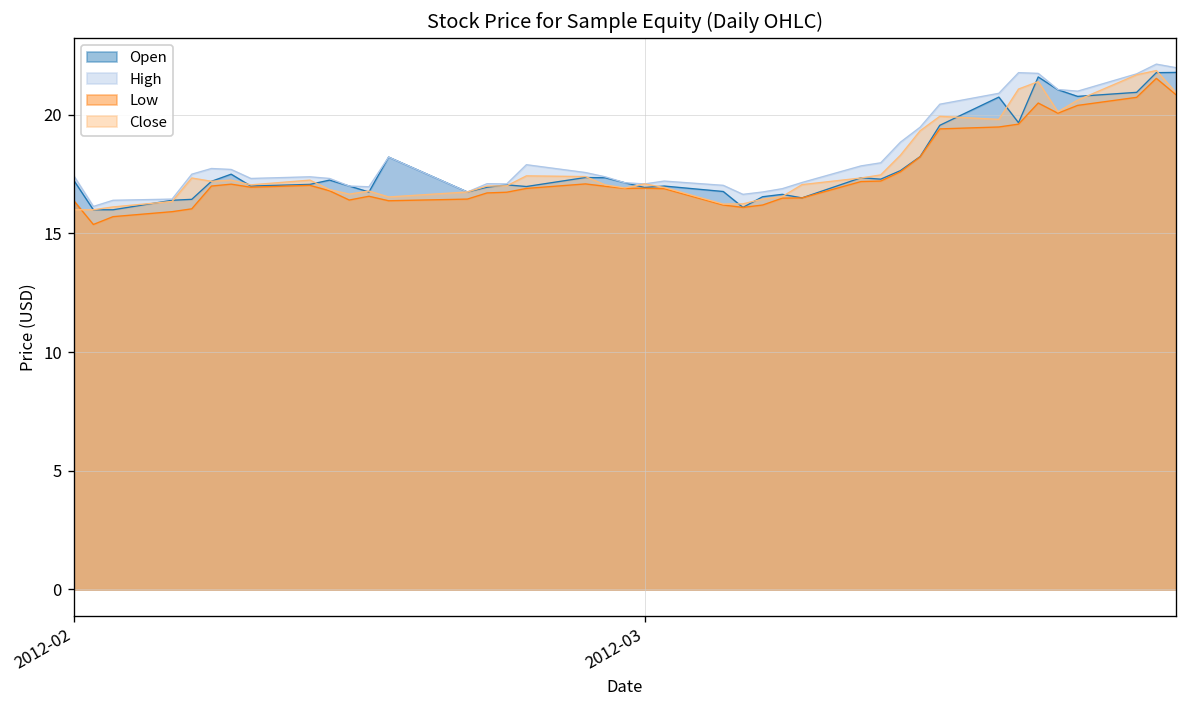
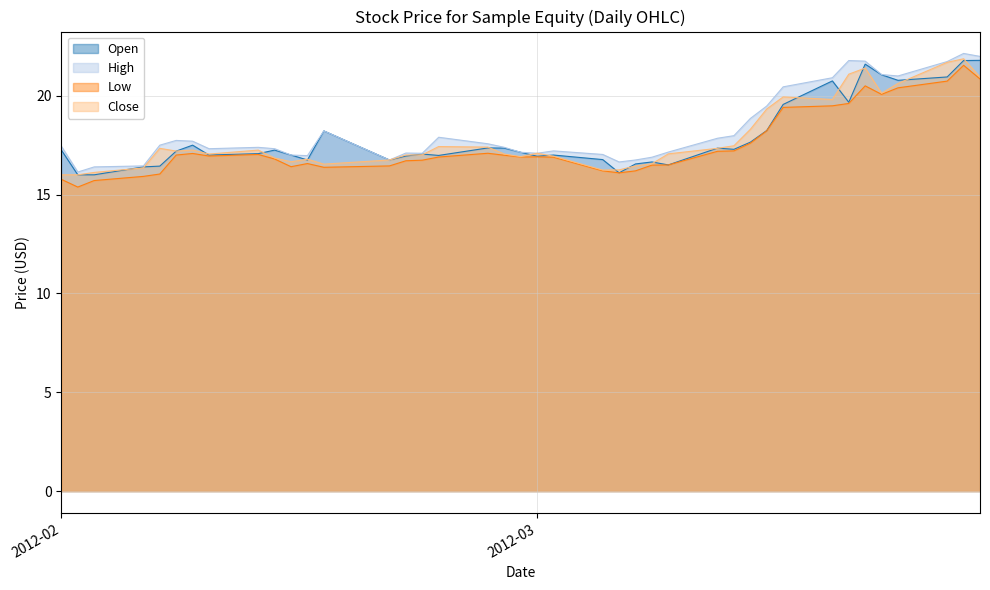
  {
    "Open": {
      "2012-02": 17.3
    },
    "High": {
      "2012-02": 17.4
    },
    "Low": {
-     "2012-02": 16.4
+     "2012-02": 15.8
    },
    "Close": {
      "2012-02": 16.0
    }
  }
